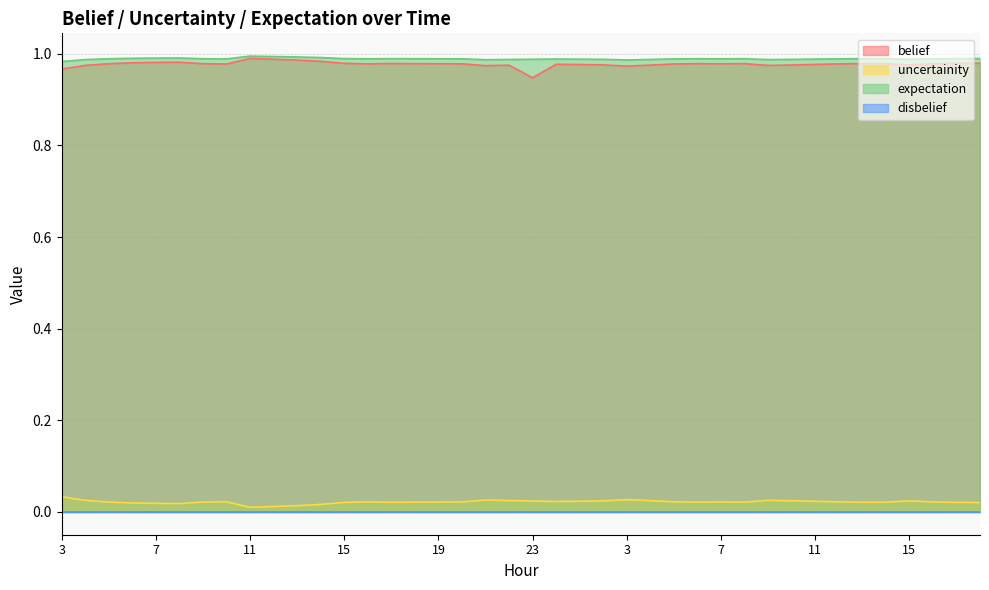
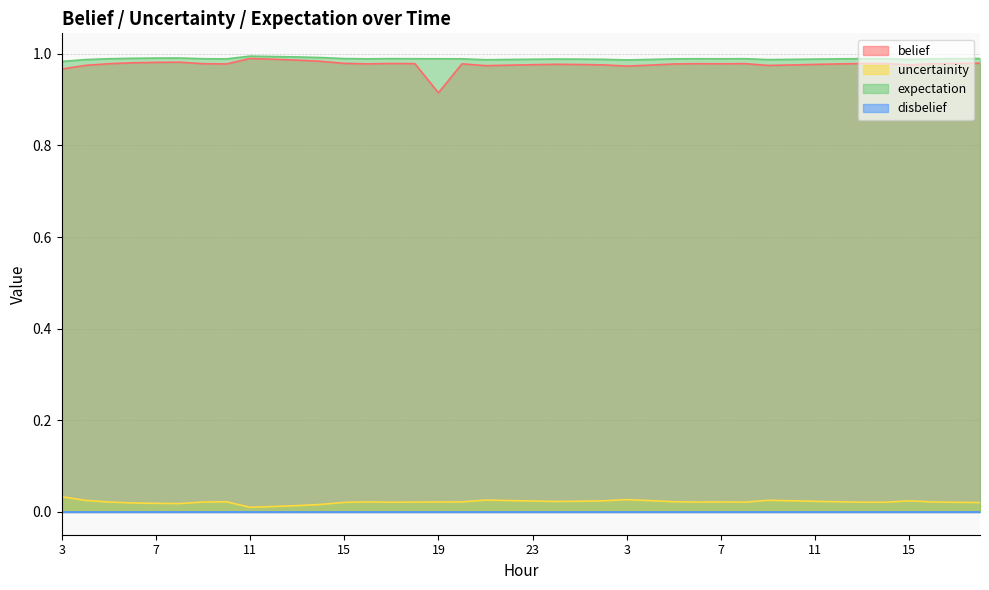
  {
    "belief": {
-     "19": 0.98,
-     "23": 0.95
+     "19": 0.91,
+     "23": 0.98
    },
    "uncertainity": {
      "19": 0.02,
      "23": 0.02
    },
    "expectation": {
      "19": 0.99,
      "23": 0.99
    },
    "disbelief": {
      "19": 0.00,
      "23": 0.00
    }
  }
